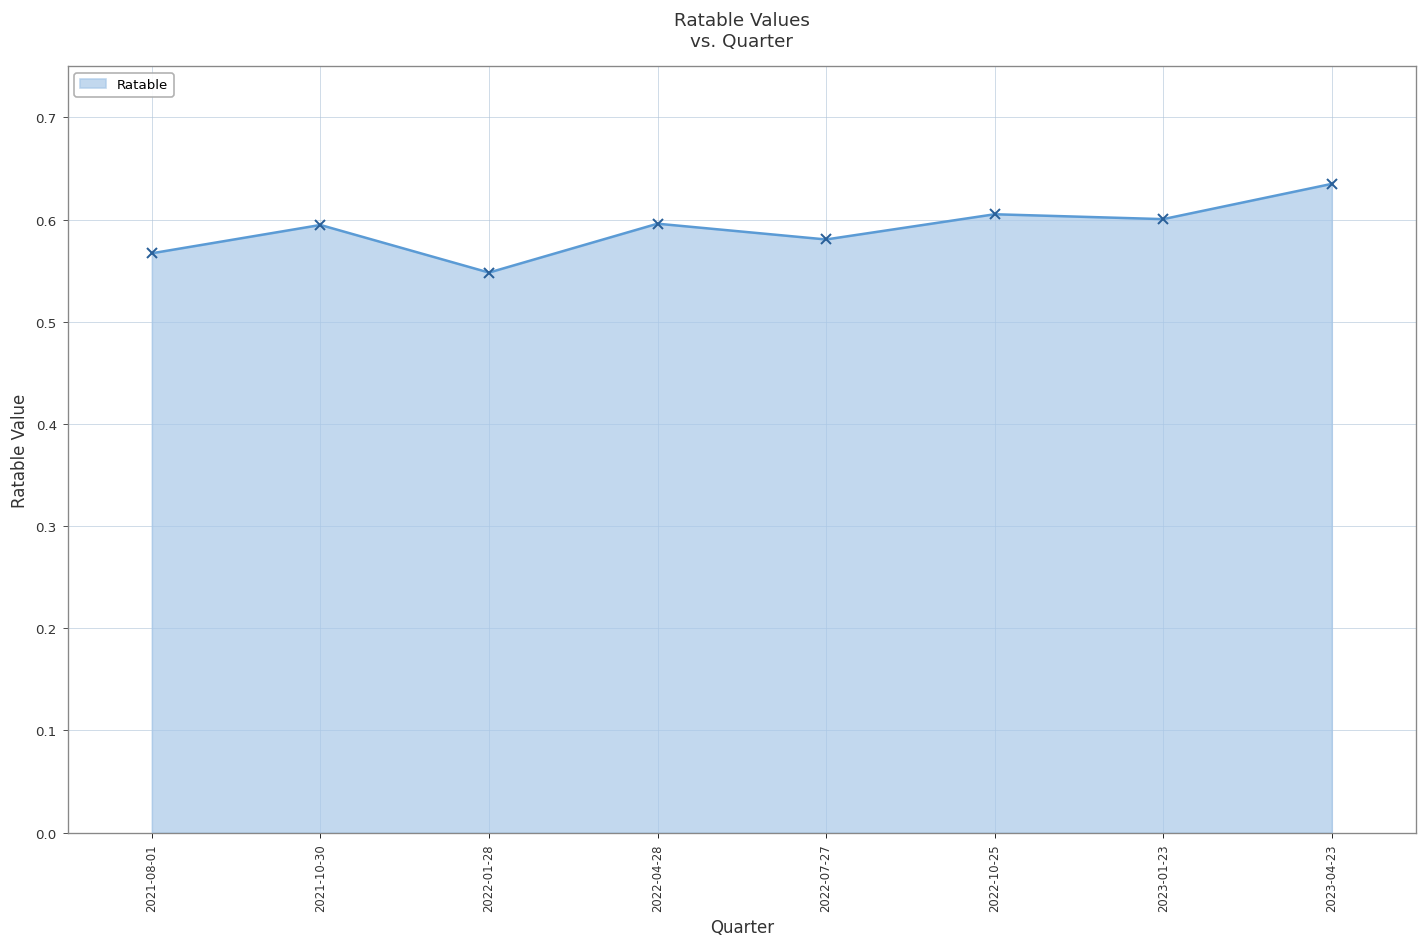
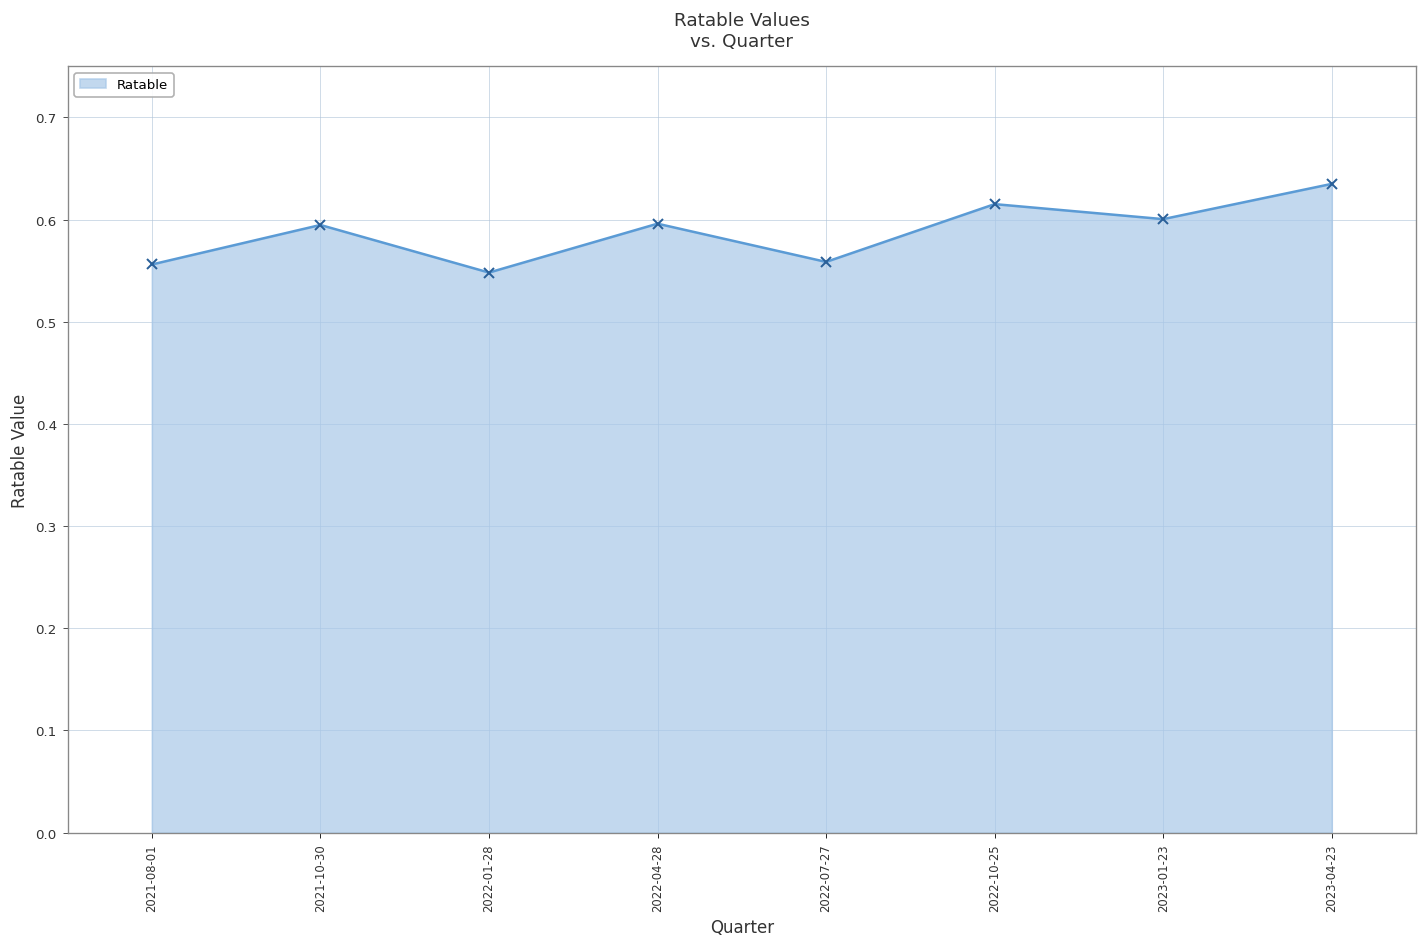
  {
-   "2021-08-01": 0.57,
+   "2021-08-01": 0.56,
    "2021-10-30": 0.59,
    "2022-01-28": 0.55,
    "2022-04-28": 0.60,
-   "2022-07-27": 0.58,
-   "2022-10-25": 0.61,
+   "2022-07-27": 0.56,
+   "2022-10-25": 0.62,
    "2023-01-23": 0.60,
    "2023-04-23": 0.63
  }
